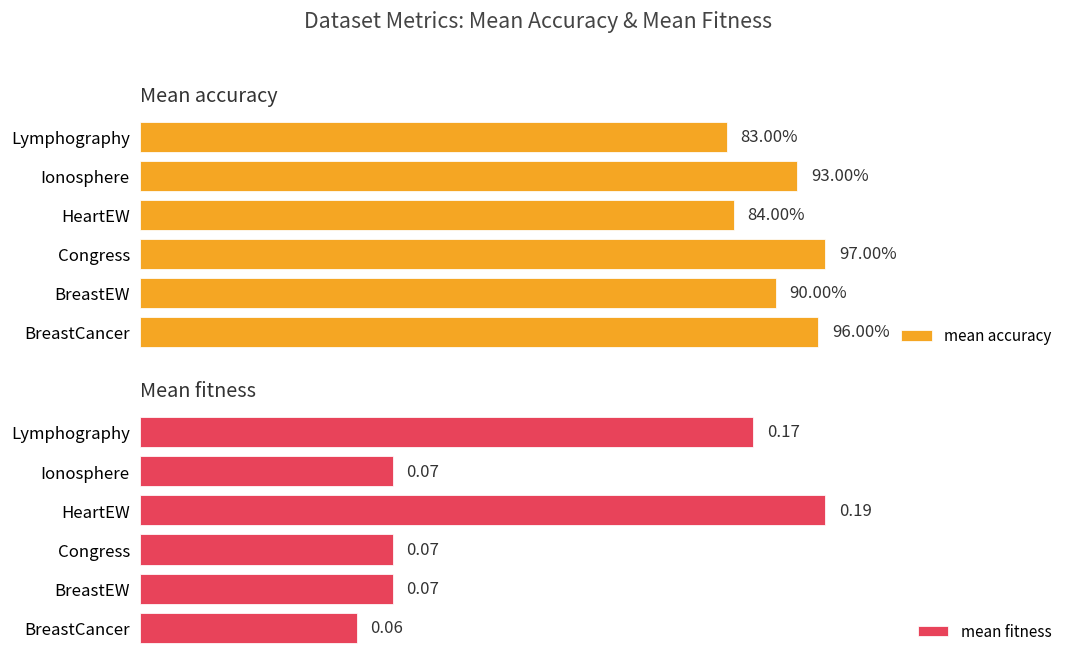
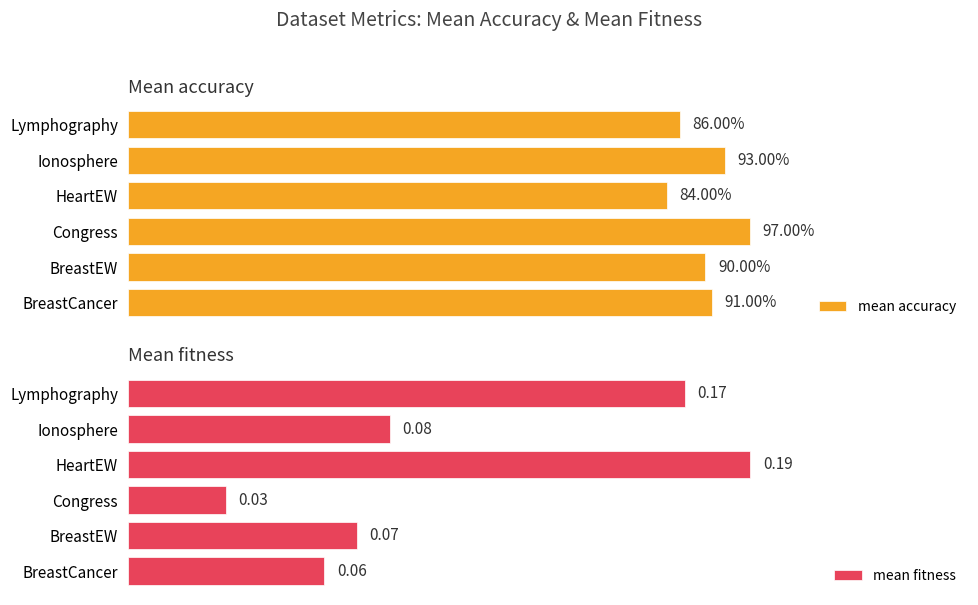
  {
    "Mean accuracy": {
-     "Lymphography": "83.00%",
+     "Lymphography": "86.00%",
      "Ionosphere": "93.00%",
      "HeartEW": "84.00%",
      "Congress": "97.00%",
      "BreastEW": "90.00%",
-     "BreastCancer": "96.00%"
+     "BreastCancer": "91.00%"
    },
    "Mean fitness": {
      "Lymphography": "0.17",
-     "Ionosphere": "0.07",
+     "Ionosphere": "0.08",
      "HeartEW": "0.19",
-     "Congress": "0.07",
+     "Congress": "0.03",
      "BreastEW": "0.07",
      "BreastCancer": "0.06"
    }
  }
